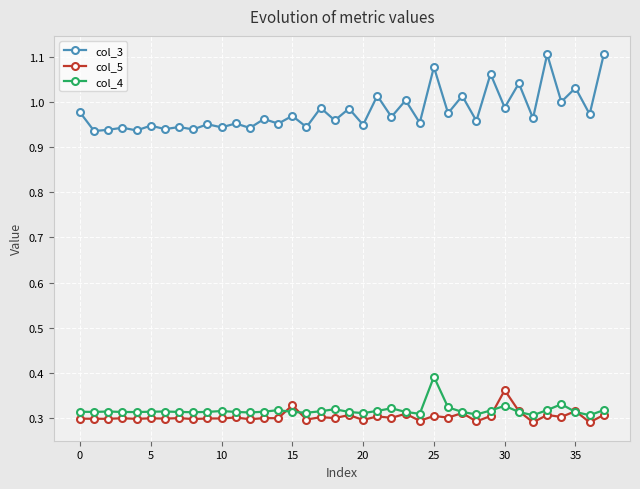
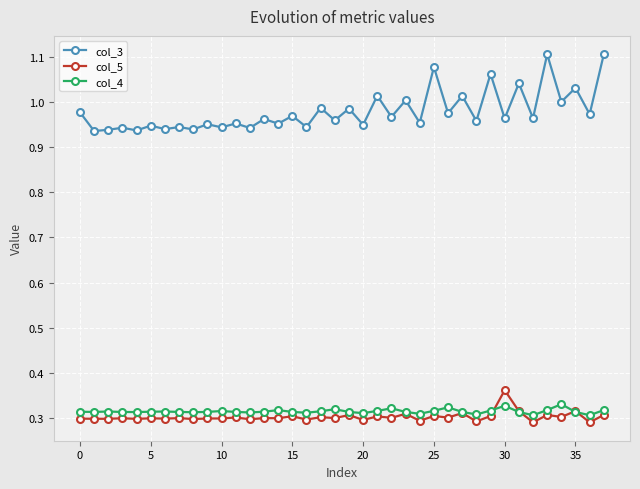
  {
    "col_3": {
      "0": 0.98,
      "5": 0.95,
      "10": 0.94,
      "15": 0.97,
      "20": 0.95,
      "25": 1.08,
-     "30": 0.99,
+     "30": 0.96,
      "35": 1.03
    },
    "col_5": {
      "0": 0.30,
      "5": 0.30,
      "10": 0.30,
-     "15": 0.33,
+     "15": 0.30,
      "20": 0.30,
      "25": 0.30,
      "30": 0.36
    },
    "col_4": {
      "0": 0.31,
      "5": 0.31,
      "10": 0.32,
      "15": 0.31,
      "20": 0.31,
-     "25": 0.39,
+     "25": 0.32,
      "30": 0.33
    }
  }
